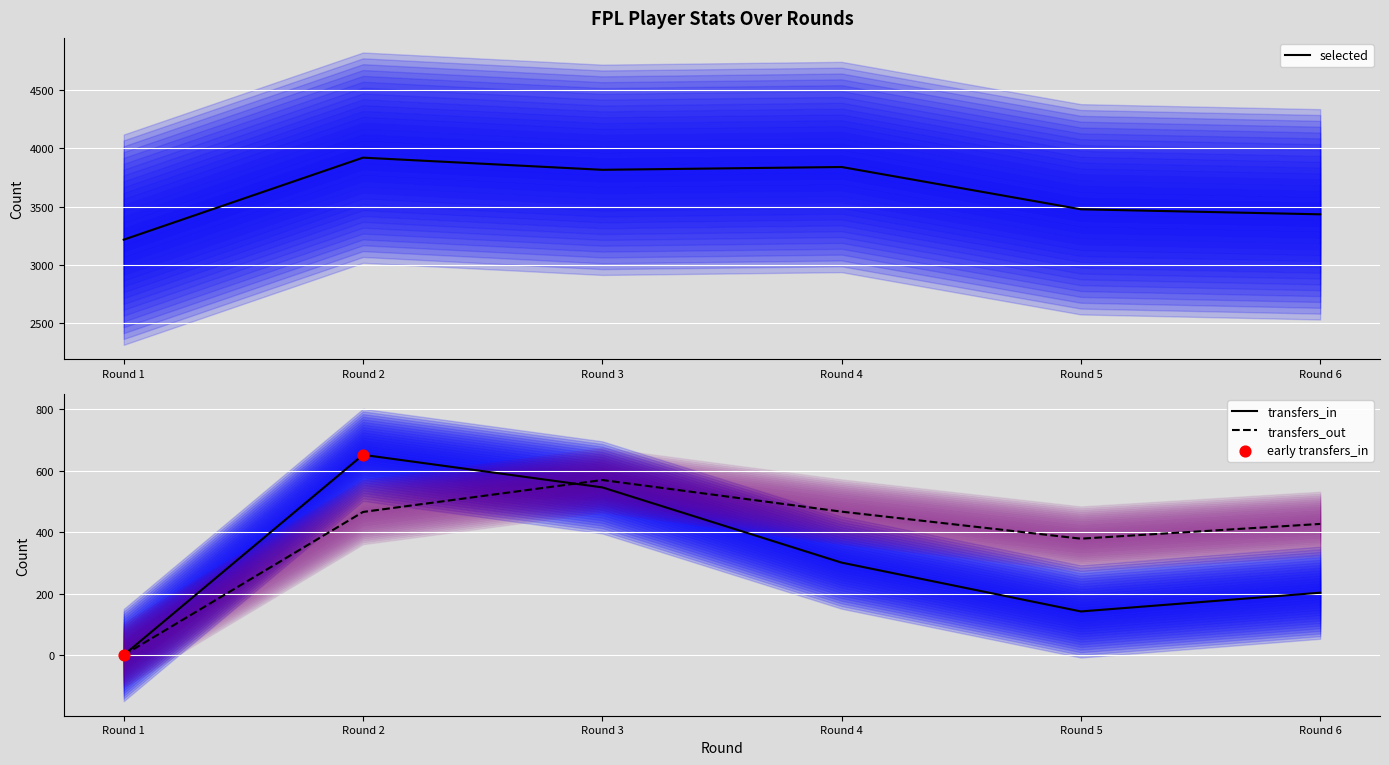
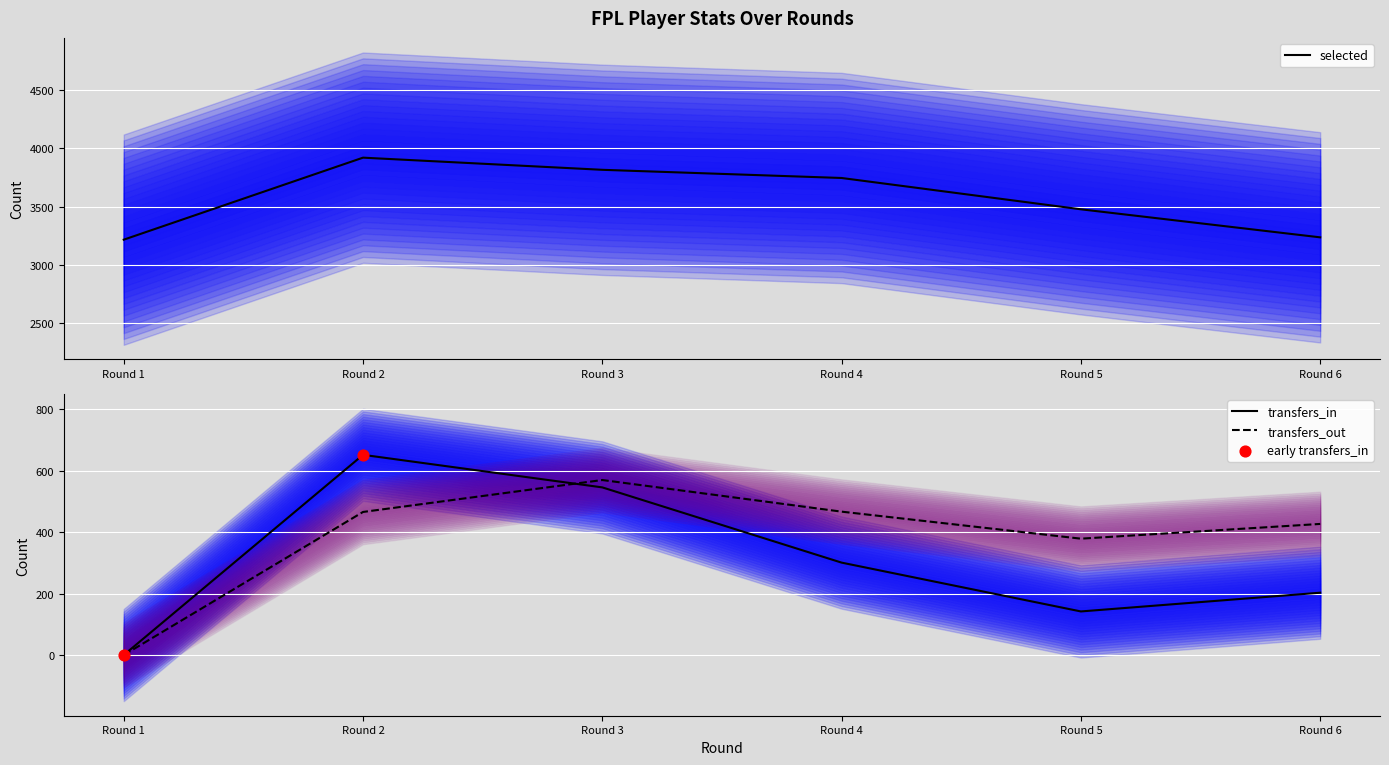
  {
    "FPL Player Stats Over Rounds": {
      "selected": {
        "Round 1": 3220,
        "Round 2": 3920,
        "Round 3": 3820,
-       "Round 4": 3840,
+       "Round 4": 3750,
        "Round 5": 3480,
-       "Round 6": 3430
+       "Round 6": 3240
      }
    }
  }
